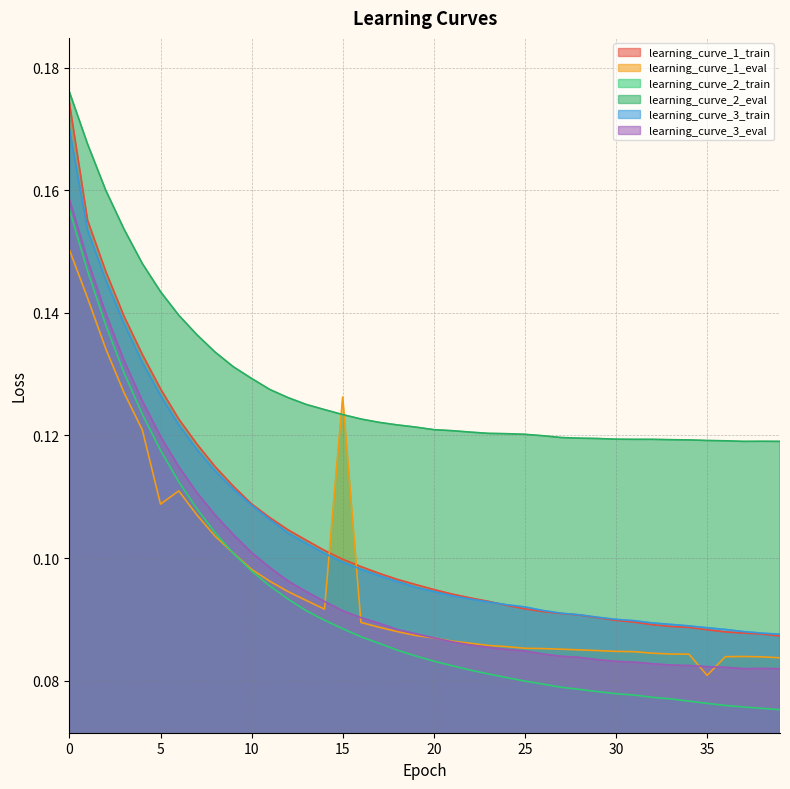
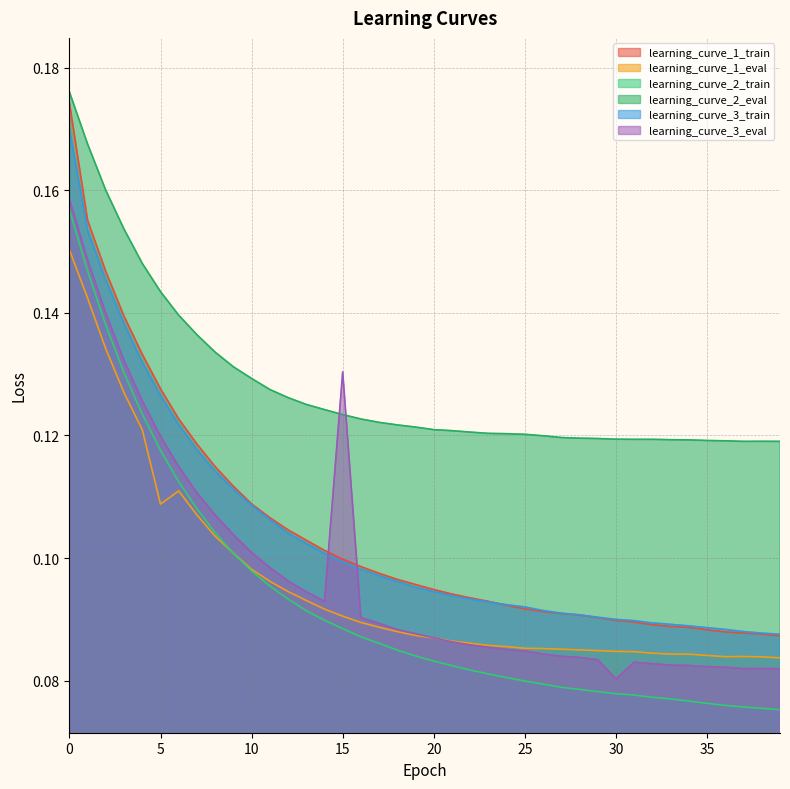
  {
    "learning_curve_1_train": {
      "0": 0.174,
      "5": 0.128,
      "15": 0.100
    },
    "learning_curve_1_eval": {
      "0": 0.150,
      "5": 0.109,
-     "15": 0.126,
+     "15": 0.091,
      "25": 0.085,
      "30": 0.085,
-     "35": 0.081
+     "35": 0.084
    },
    "learning_curve_3_train": {
      "0": 0.170,
      "5": 0.127,
      "15": 0.099
    },
    "learning_curve_3_eval": {
      "0": 0.159,
      "5": 0.120,
      "10": 0.101,
-     "15": 0.091,
+     "15": 0.130,
      "25": 0.085,
-     "30": 0.083,
+     "30": 0.080,
      "35": 0.082
    }
  }
